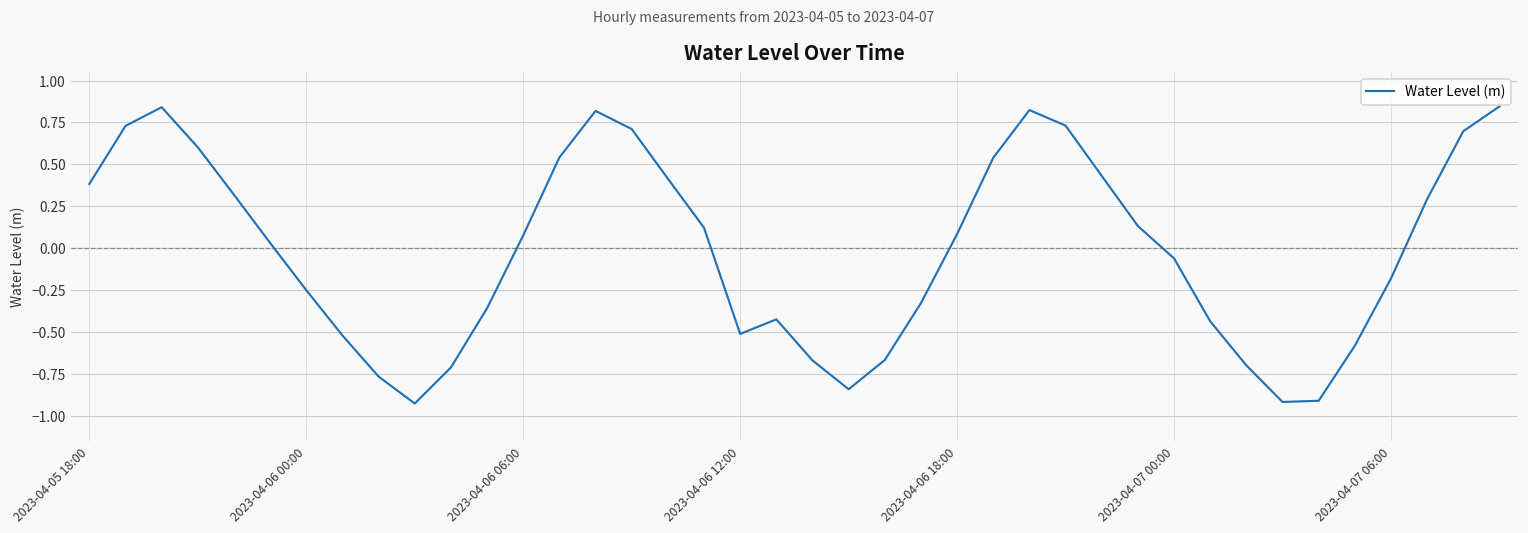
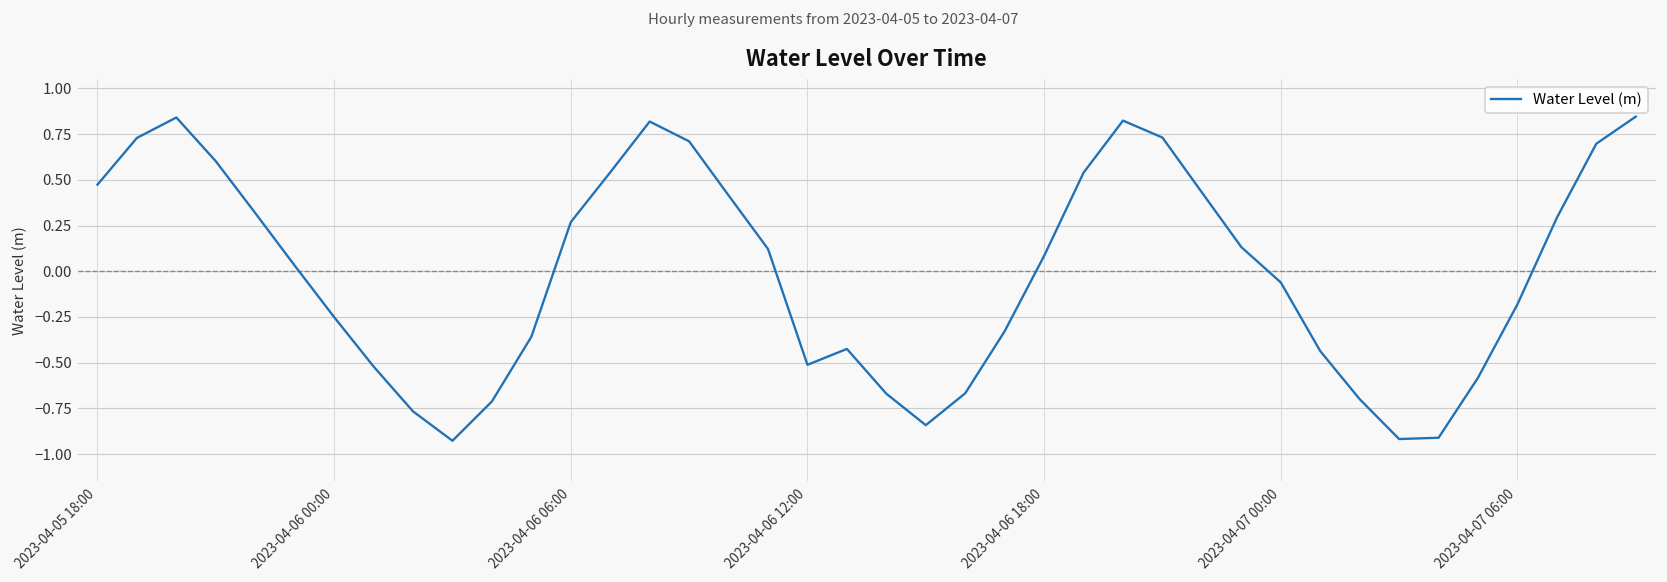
  {
-   "2023-04-05 18:00": 0.38,
+   "2023-04-05 18:00": 0.47,
    "2023-04-06 00:00": -0.25,
-   "2023-04-06 06:00": 0.08,
+   "2023-04-06 06:00": 0.27,
    "2023-04-06 12:00": -0.51,
    "2023-04-06 18:00": 0.08,
    "2023-04-07 00:00": -0.06,
    "2023-04-07 06:00": -0.18
  }
